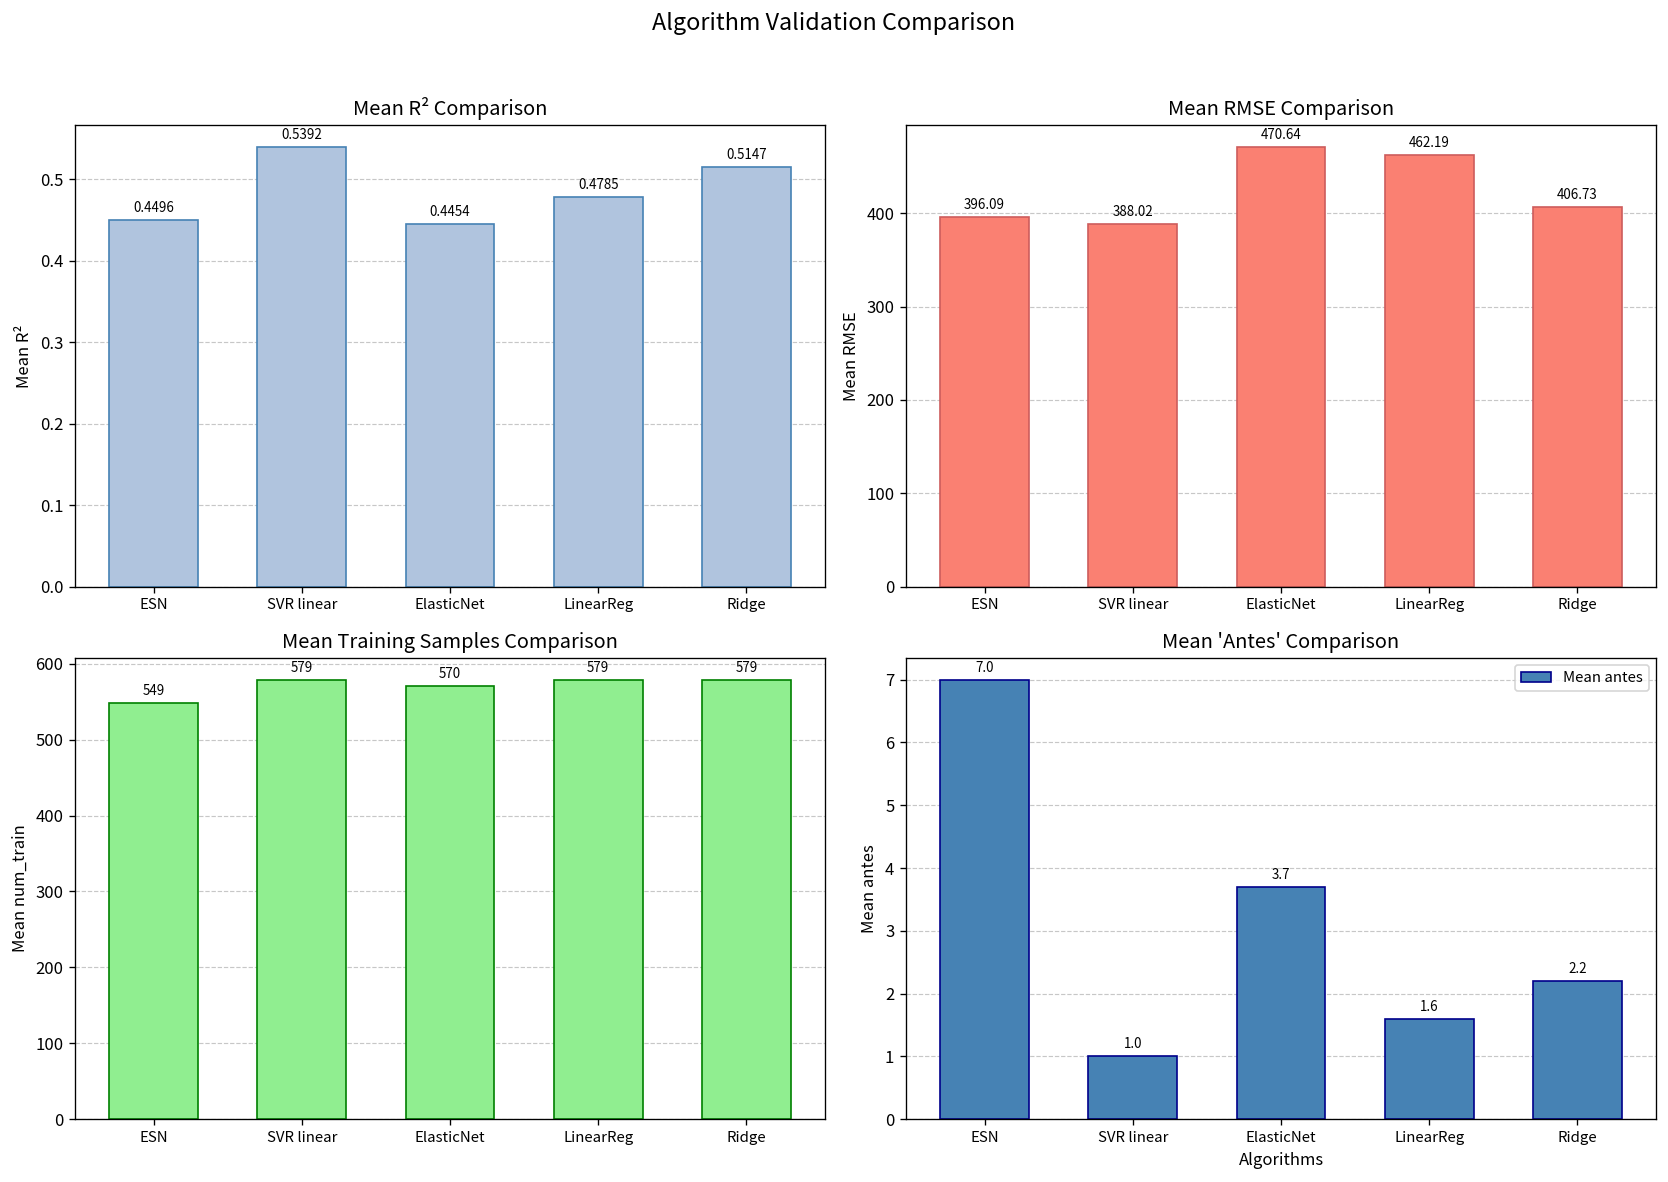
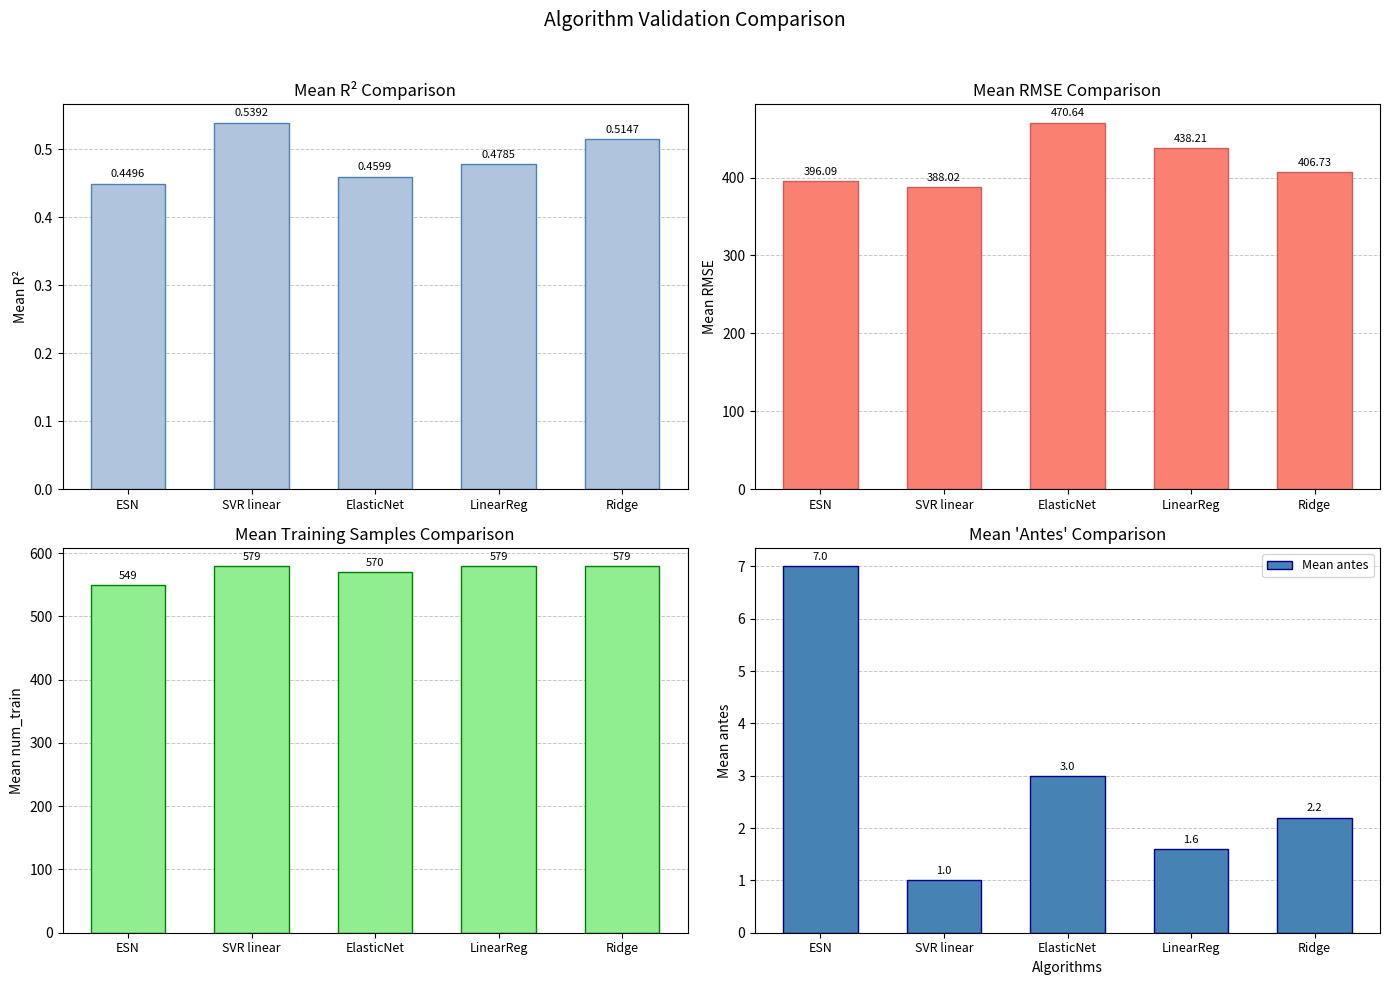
  {
    "Mean R² Comparison": {
      "ESN": 0.4496,
      "SVR linear": 0.5392,
-     "ElasticNet": 0.4454,
+     "ElasticNet": 0.4599,
      "LinearReg": 0.4785,
      "Ridge": 0.5147
    },
    "Mean RMSE Comparison": {
      "ESN": 396.09,
      "SVR linear": 388.02,
      "ElasticNet": 470.64,
-     "LinearReg": 462.19,
+     "LinearReg": 438.21,
      "Ridge": 406.73
    },
    "Mean Training Samples Comparison": {
      "ESN": 549,
      "SVR linear": 579,
      "ElasticNet": 570,
      "LinearReg": 579,
      "Ridge": 579
    },
    "Mean 'Antes' Comparison": {
      "ESN": 7.0,
      "SVR linear": 1.0,
-     "ElasticNet": 3.7,
+     "ElasticNet": 3.0,
      "LinearReg": 1.6,
      "Ridge": 2.2
    }
  }
